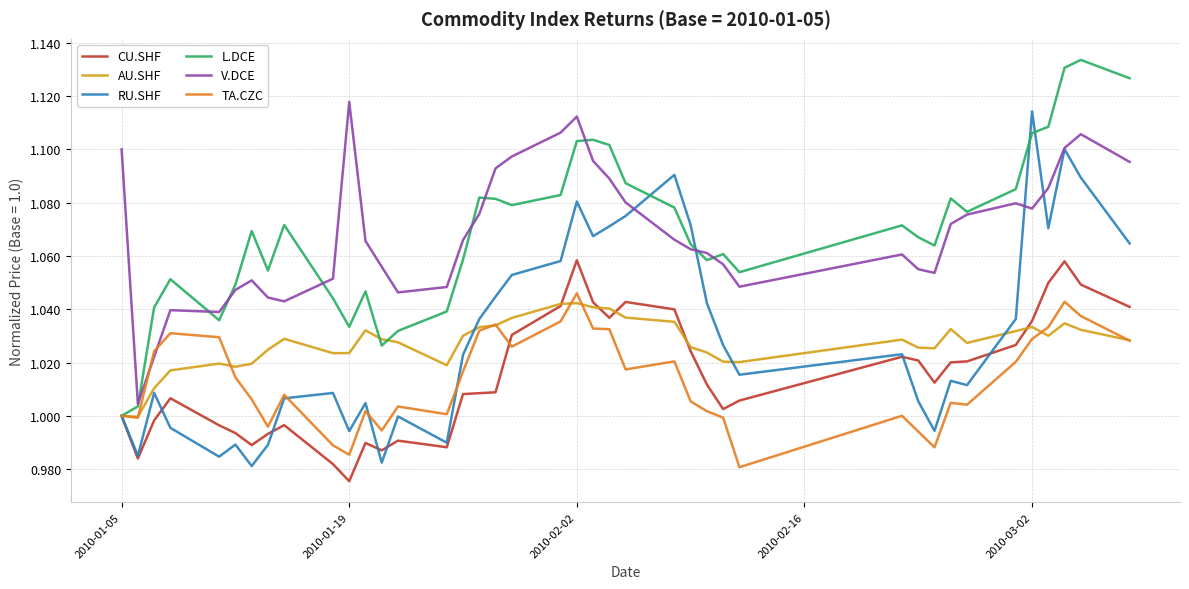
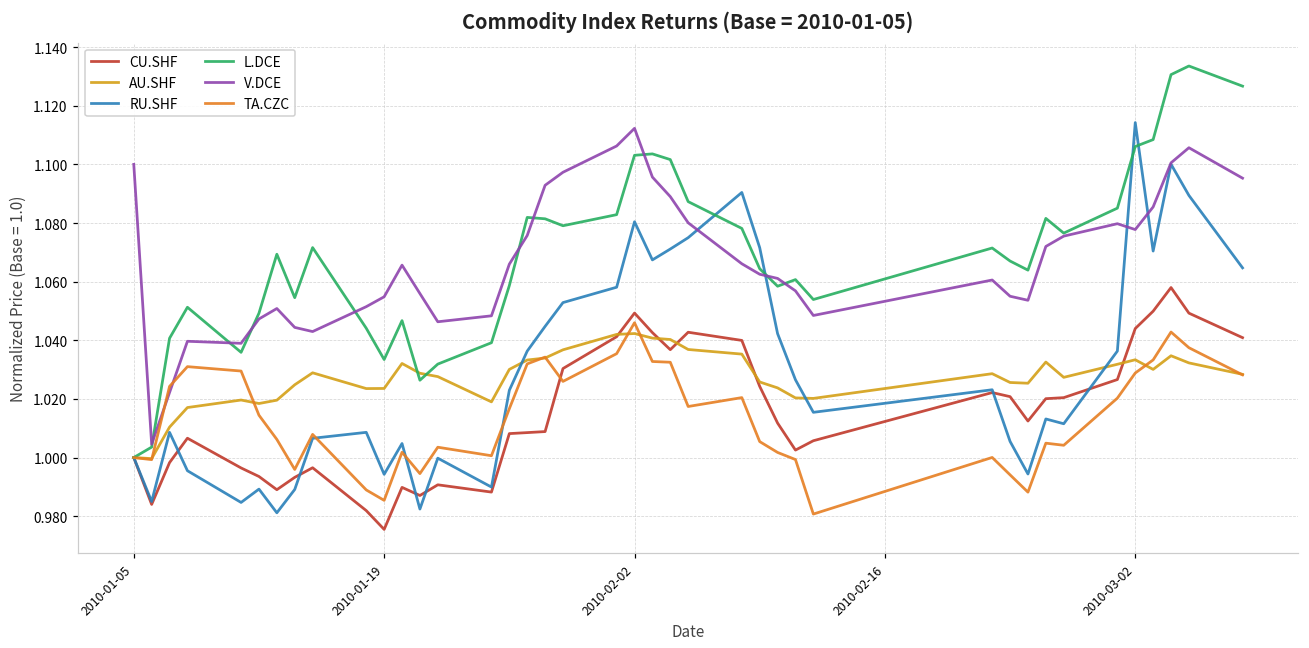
  {
    "CU.SHF": {
      "2010-01-19": 0.975,
-     "2010-02-02": 1.058,
-     "2010-03-02": 1.036
+     "2010-02-02": 1.049,
+     "2010-03-02": 1.044
    },
    "RU.SHF": {
      "2010-01-19": 0.994,
      "2010-02-02": 1.080,
      "2010-03-02": 1.114
    },
    "L.DCE": {
      "2010-01-19": 1.033,
      "2010-02-02": 1.103,
      "2010-03-02": 1.106
    },
    "V.DCE": {
      "2010-01-05": 1.100,
-     "2010-01-19": 1.118,
+     "2010-01-19": 1.055,
      "2010-02-02": 1.112,
      "2010-03-02": 1.078
    }
  }
